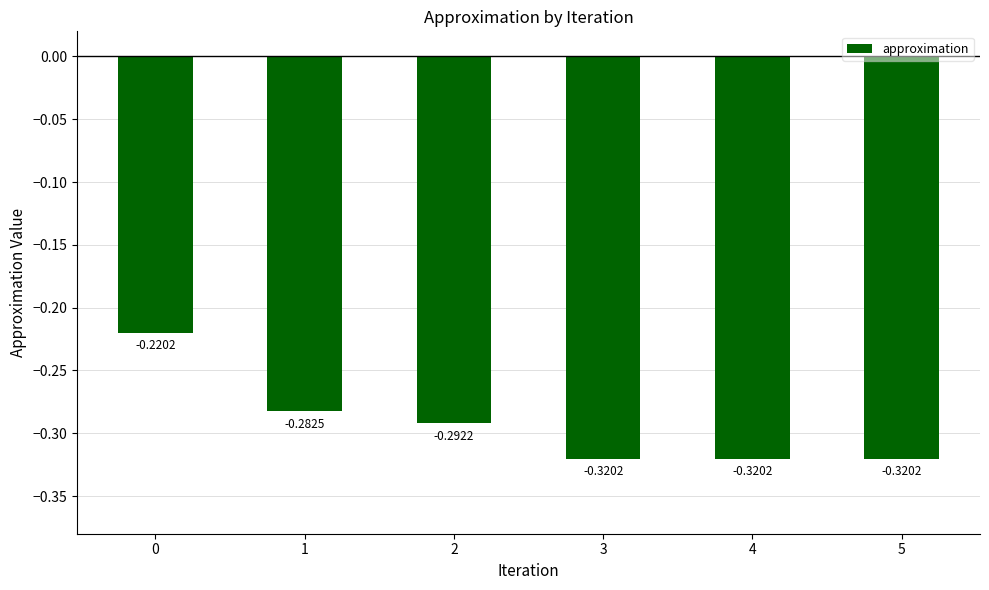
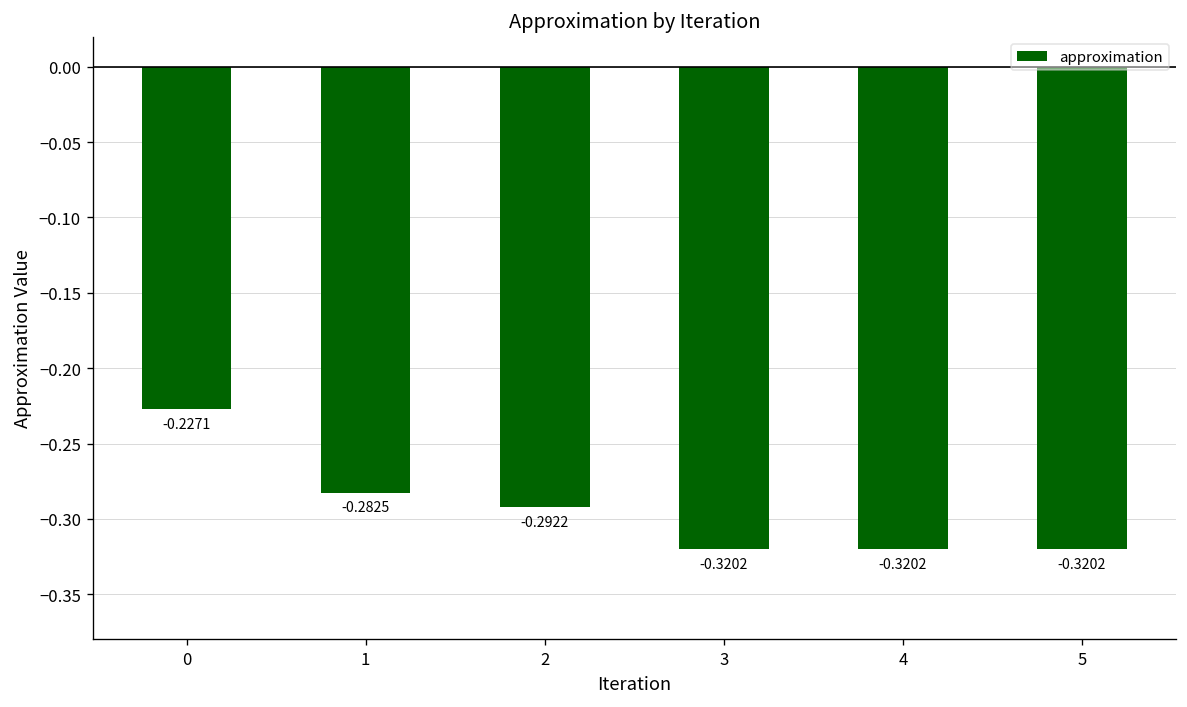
  {
-   "0": -0.2202,
+   "0": -0.2271,
    "1": -0.2825,
    "2": -0.2922,
    "3": -0.3202,
    "4": -0.3202,
    "5": -0.3202
  }
